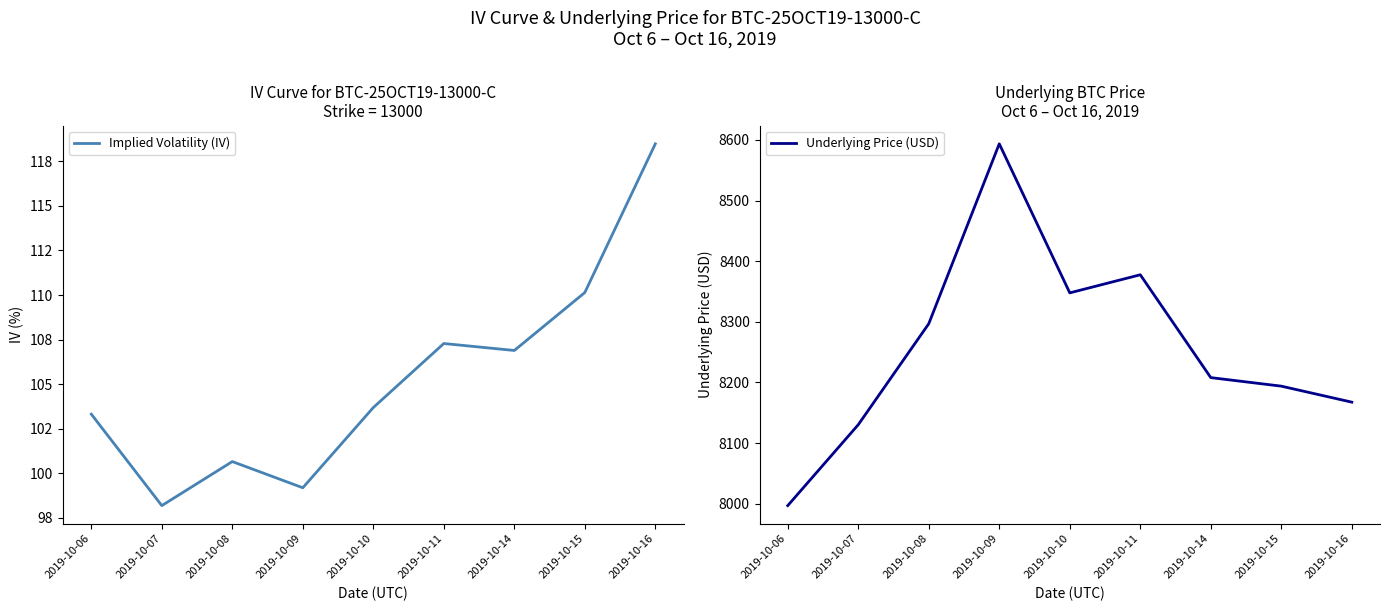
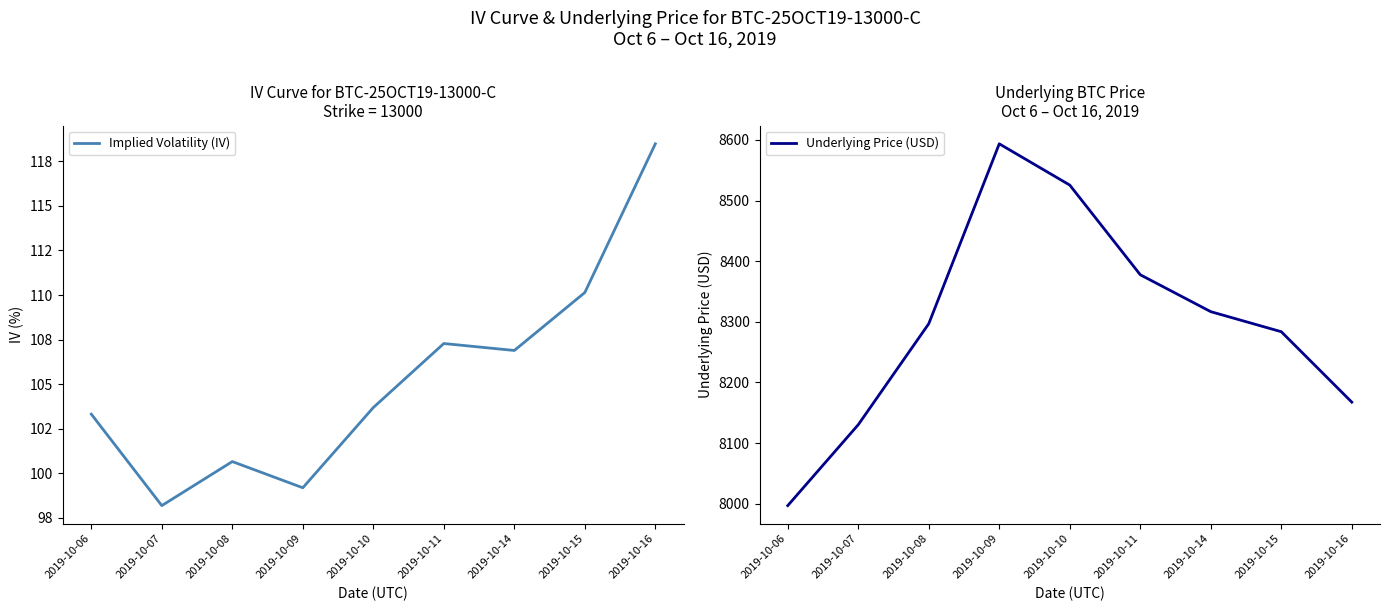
  {
    "Underlying BTC Price Oct 6 – Oct 16, 2019": {
      "2019-10-06": 8000,
      "2019-10-07": 8130,
      "2019-10-08": 8300,
      "2019-10-09": 8590,
-     "2019-10-10": 8350,
+     "2019-10-10": 8530,
      "2019-10-11": 8380,
-     "2019-10-14": 8210,
-     "2019-10-15": 8190,
+     "2019-10-14": 8320,
+     "2019-10-15": 8280,
      "2019-10-16": 8170
    }
  }
